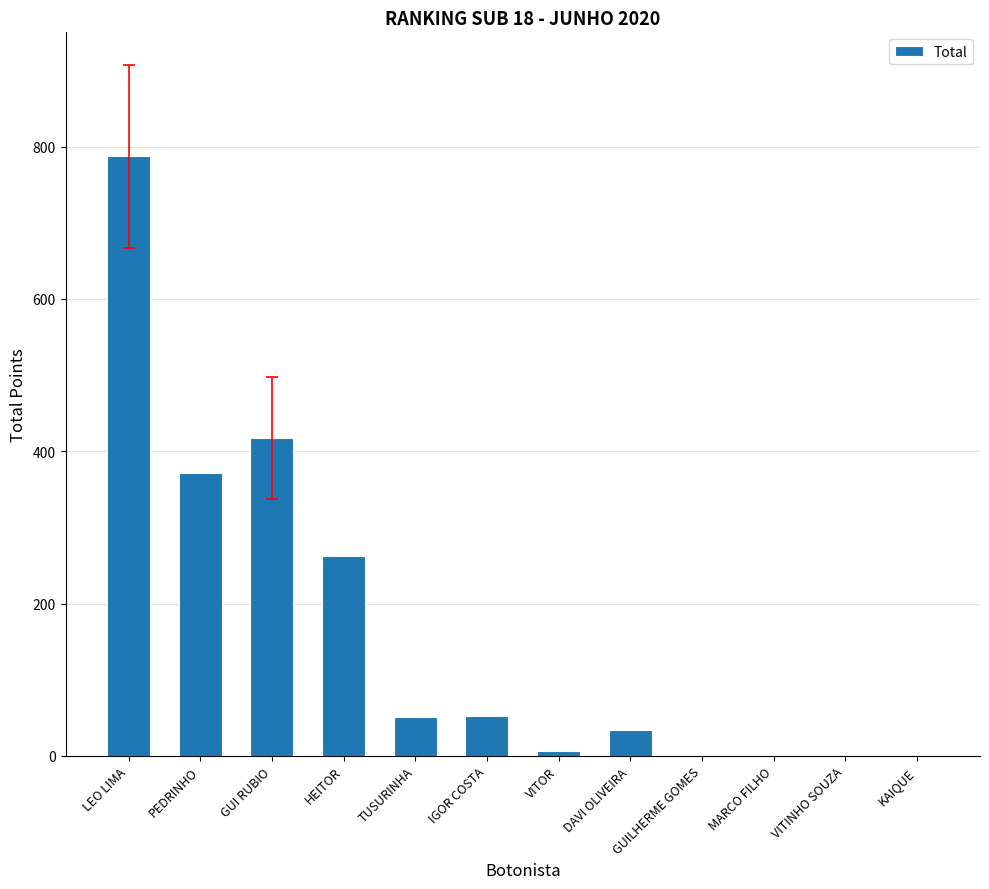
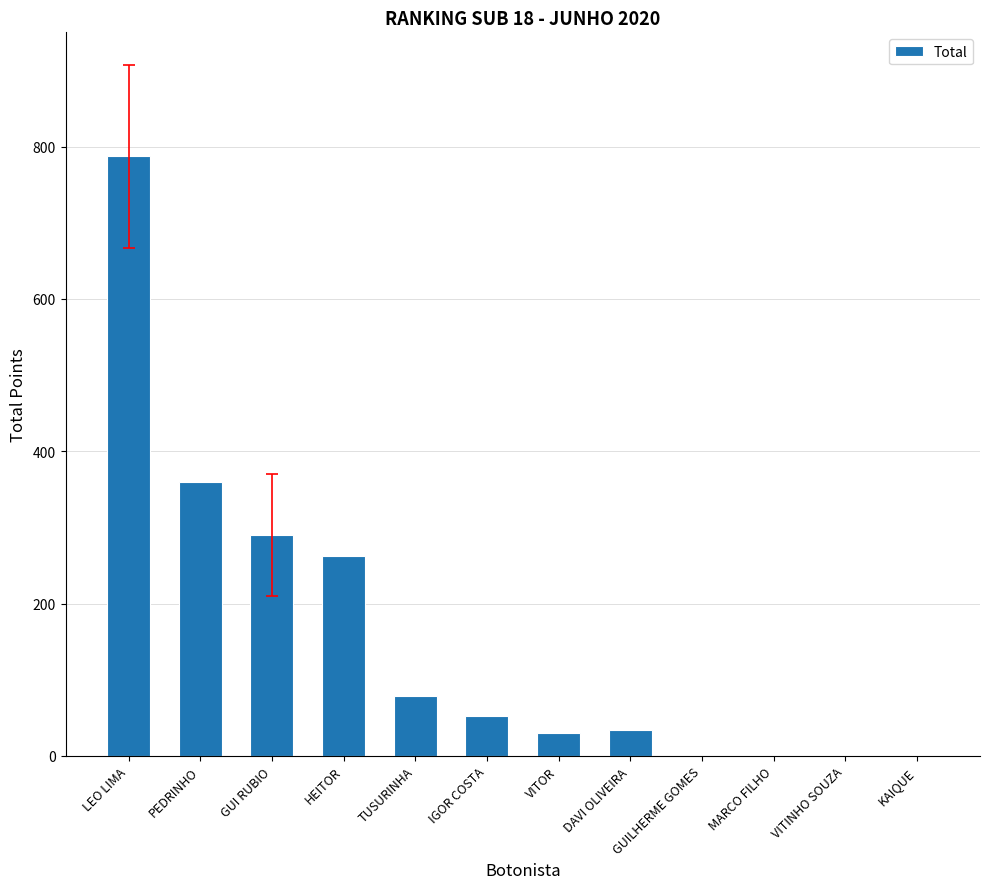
  {
    "Total": {
      "LEO LIMA": 790,
-     "PEDRINHO": 370,
-     "GUI RUBIO": 420,
+     "PEDRINHO": 360,
+     "GUI RUBIO": 290,
      "HEITOR": 260,
-     "TUSURINHA": 50,
+     "TUSURINHA": 80,
      "IGOR COSTA": 50,
-     "VITOR": 10,
+     "VITOR": 30,
      "DAVI OLIVEIRA": 30,
      "GUILHERME GOMES": 0,
      "MARCO FILHO": 0,
      "VITINHO SOUZA": 0,
      "KAIQUE": 0
    }
  }
